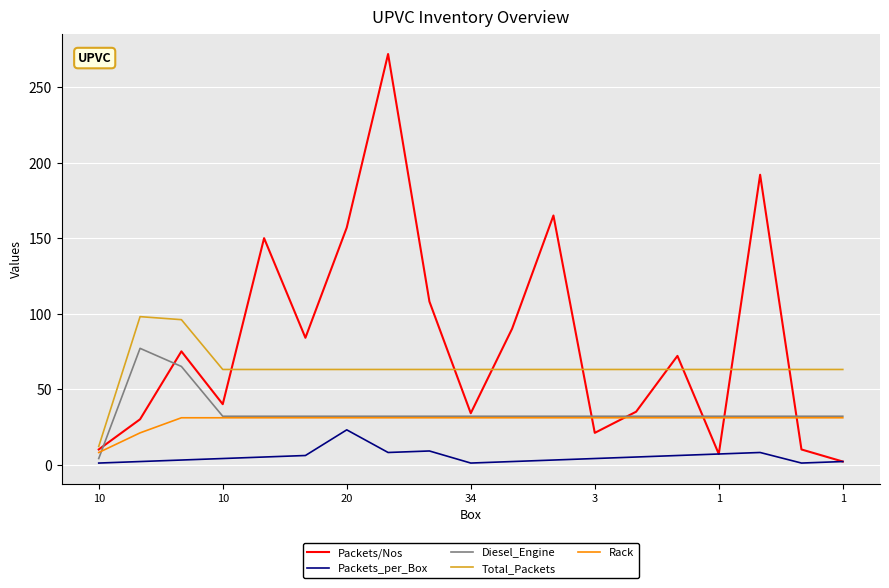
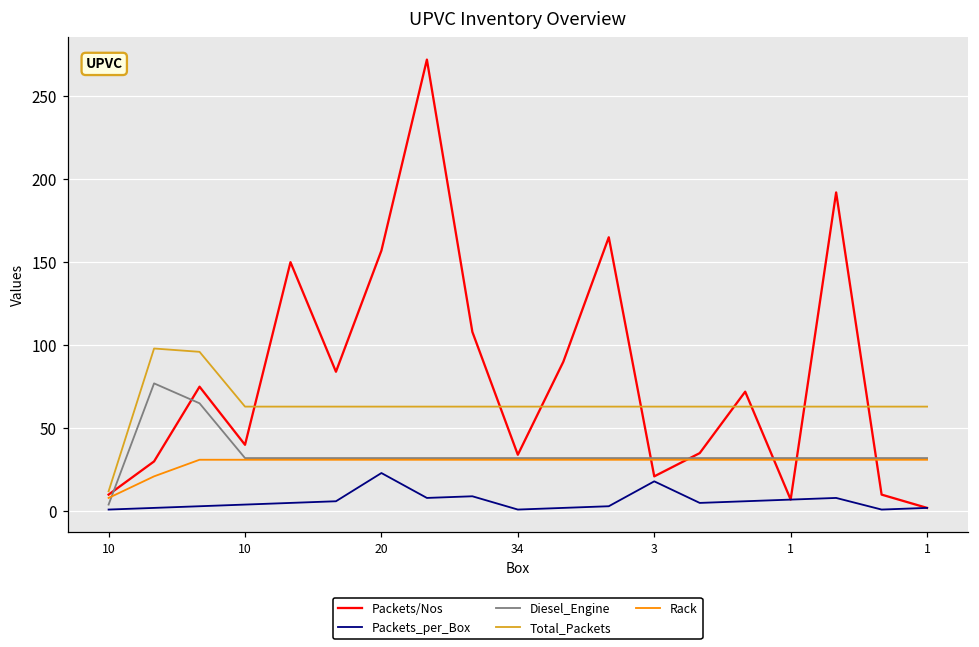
  {
    "Packets/Nos": {
      "20": 157,
      "34": 34,
      "3": 21
    },
    "Packets_per_Box": {
      "20": 23,
      "34": 1,
-     "3": 4
+     "3": 18
    }
  }
